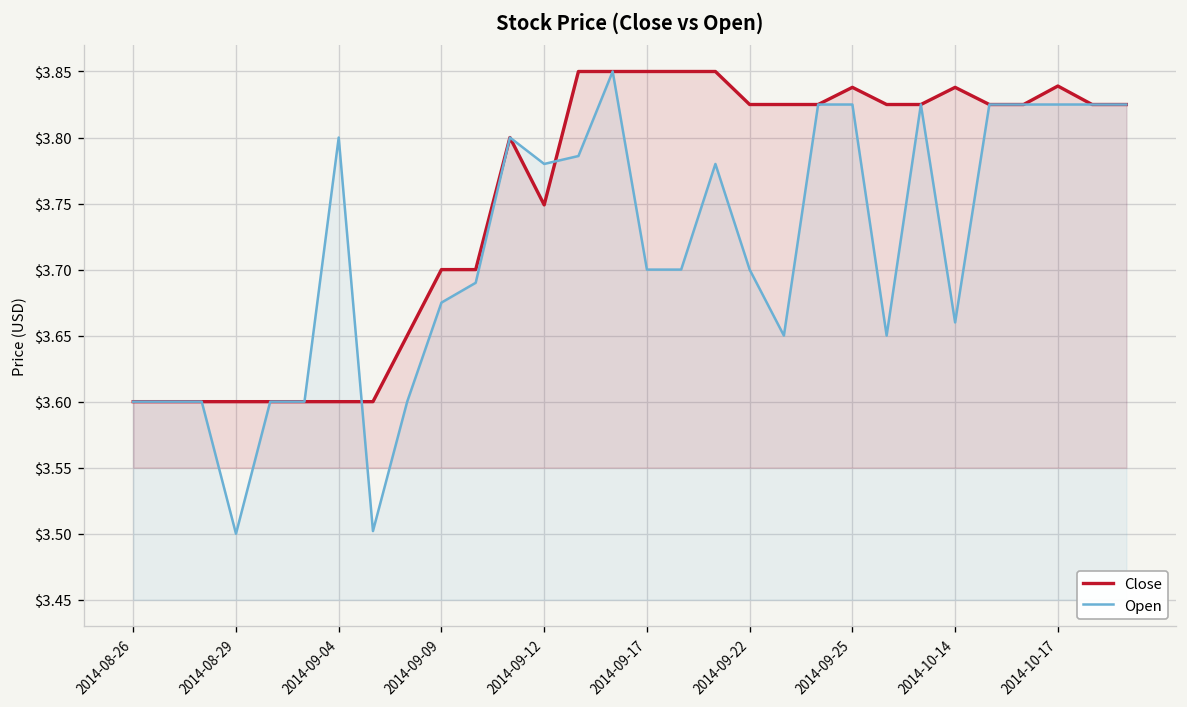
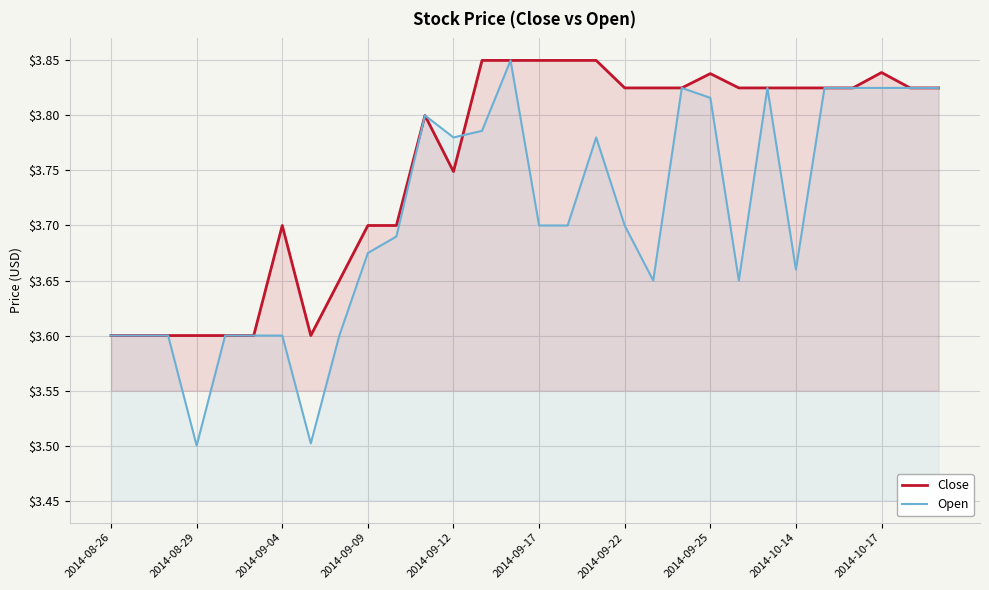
  {
    "Close": {
      "2014-08-29": "$3.600",
-     "2014-09-04": "$3.6",
+     "2014-09-04": "$3.7",
      "2014-09-09": "$3.700",
      "2014-09-12": "$3.749",
      "2014-09-17": "$3.850",
      "2014-09-22": "$3.825",
      "2014-09-25": "$3.838",
-     "2014-10-14": "$3.838",
+     "2014-10-14": "$3.825",
      "2014-10-17": "$3.839"
    },
    "Open": {
      "2014-08-29": "$3.500",
-     "2014-09-04": "$3.8",
+     "2014-09-04": "$3.6",
      "2014-09-09": "$3.675",
      "2014-09-12": "$3.780",
      "2014-09-17": "$3.700",
      "2014-09-22": "$3.700",
-     "2014-09-25": "$3.825",
+     "2014-09-25": "$3.816",
      "2014-10-14": "$3.660",
      "2014-10-17": "$3.825"
    }
  }
